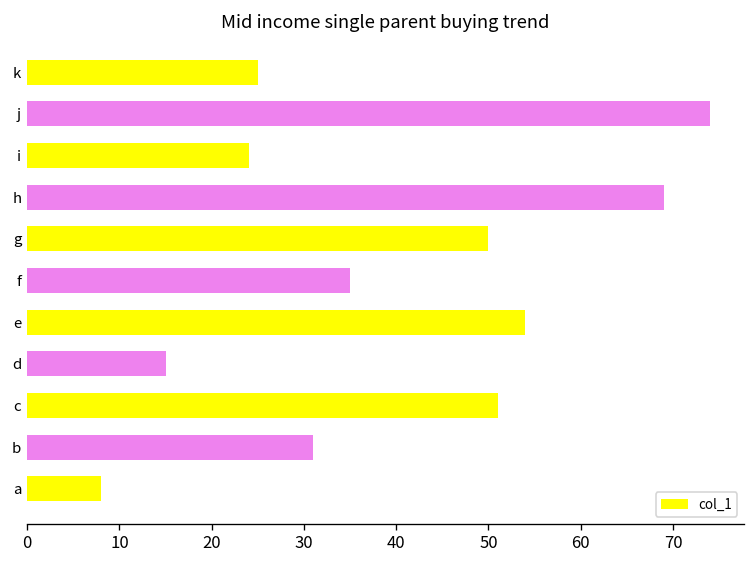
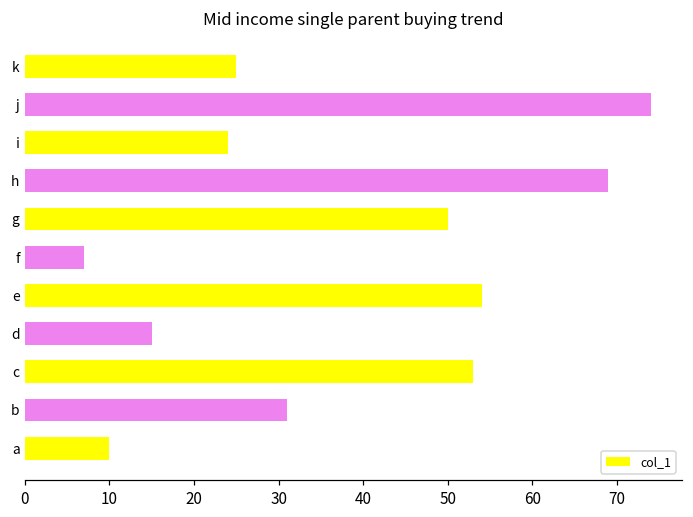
  {
    "k": 25,
    "j": 74,
    "i": 24,
    "h": 69,
    "g": 50,
-   "f": 35,
+   "f": 7,
    "e": 54,
    "d": 15,
-   "c": 51,
+   "c": 53,
    "b": 31,
-   "a": 8
+   "a": 10
  }
